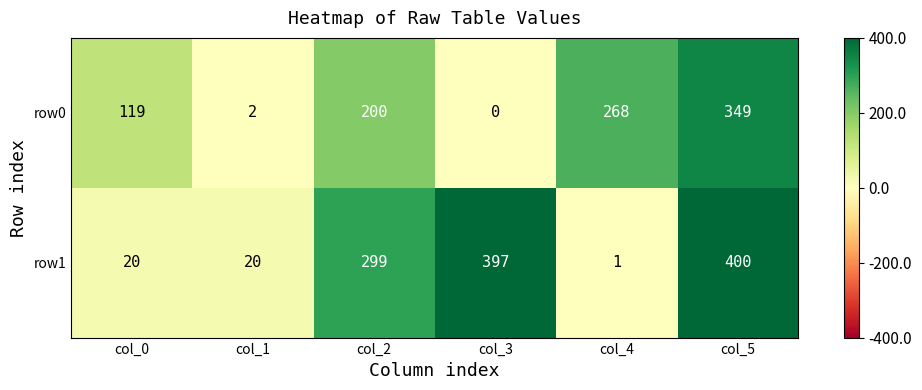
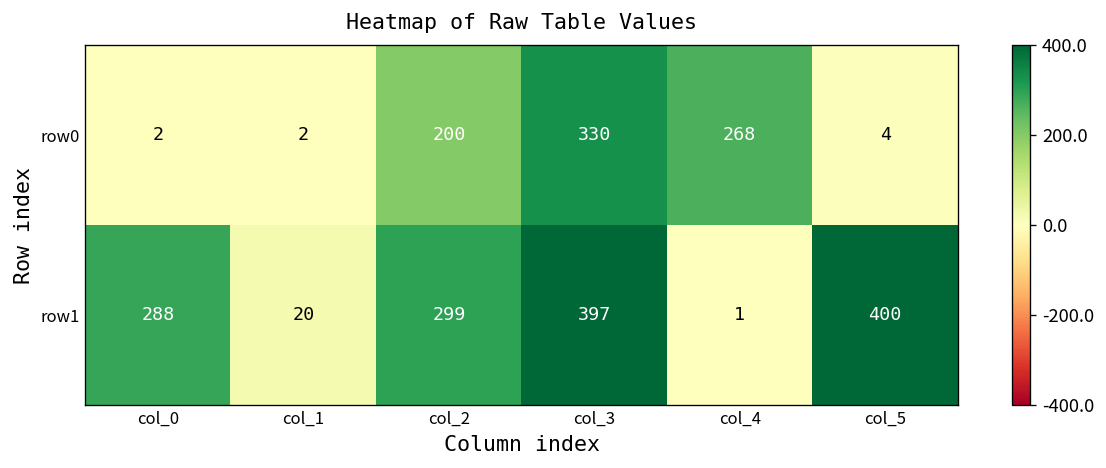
  {
    "row0": {
-     "col_0": 119,
+     "col_0": 2,
      "col_1": 2,
      "col_2": 200,
-     "col_3": 0,
+     "col_3": 330,
      "col_4": 268,
-     "col_5": 349
+     "col_5": 4
    },
    "row1": {
-     "col_0": 20,
+     "col_0": 288,
      "col_1": 20,
      "col_2": 299,
      "col_3": 397,
      "col_4": 1,
      "col_5": 400
    }
  }
